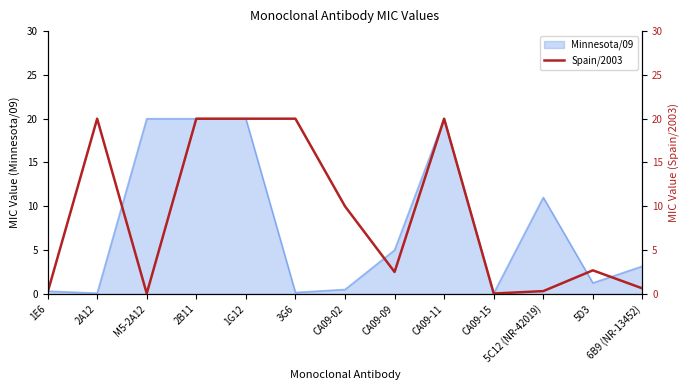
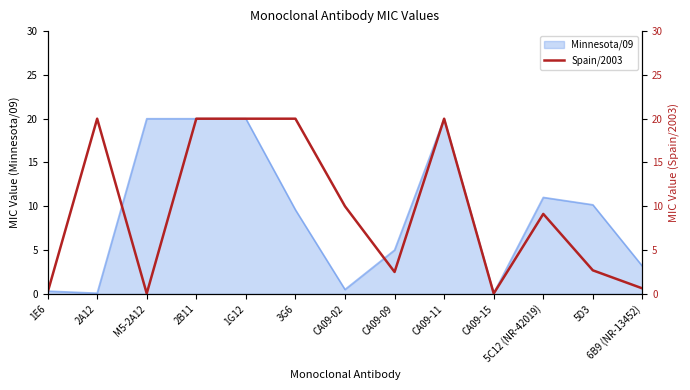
  {
    "Minnesota/09": {
      "1E6": 0,
      "2A12": 0,
      "M5-2A12": 20,
      "2B11": 20,
      "1G12": 20,
-     "3G6": 0,
+     "3G6": 10,
      "CA09-02": 1,
      "CA09-09": 5,
      "CA09-11": 20,
      "CA09-15": 0,
      "5C12 (NR-42019)": 11,
-     "5D3": 1,
+     "5D3": 10,
      "6B9 (NR-13452)": 3
    },
    "Spain/2003": {
      "1E6": 0,
      "2A12": 20,
      "M5-2A12": 0,
      "2B11": 20,
      "1G12": 20,
      "3G6": 20,
      "CA09-02": 10,
      "CA09-09": 3,
      "CA09-11": 20,
      "CA09-15": 0,
-     "5C12 (NR-42019)": 0,
+     "5C12 (NR-42019)": 9,
      "5D3": 3,
      "6B9 (NR-13452)": 1
    }
  }
